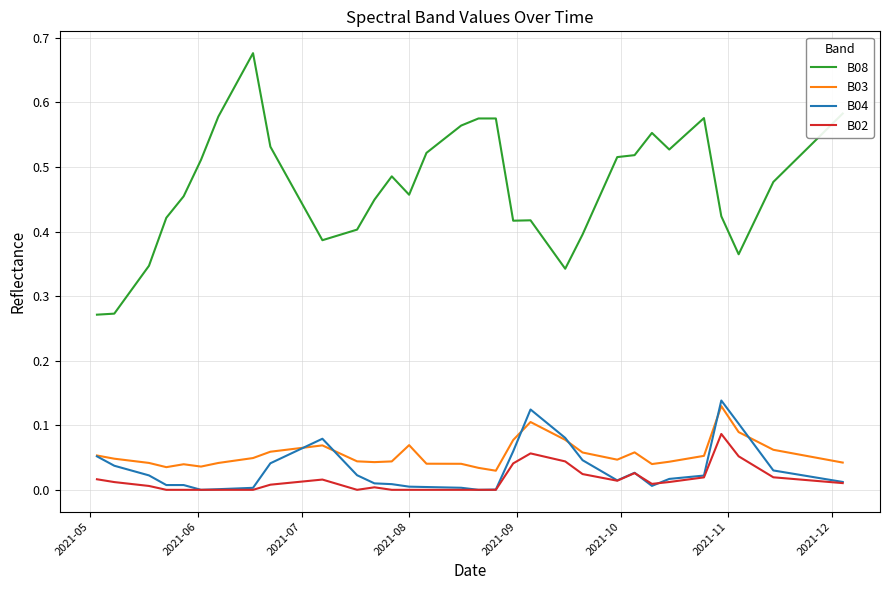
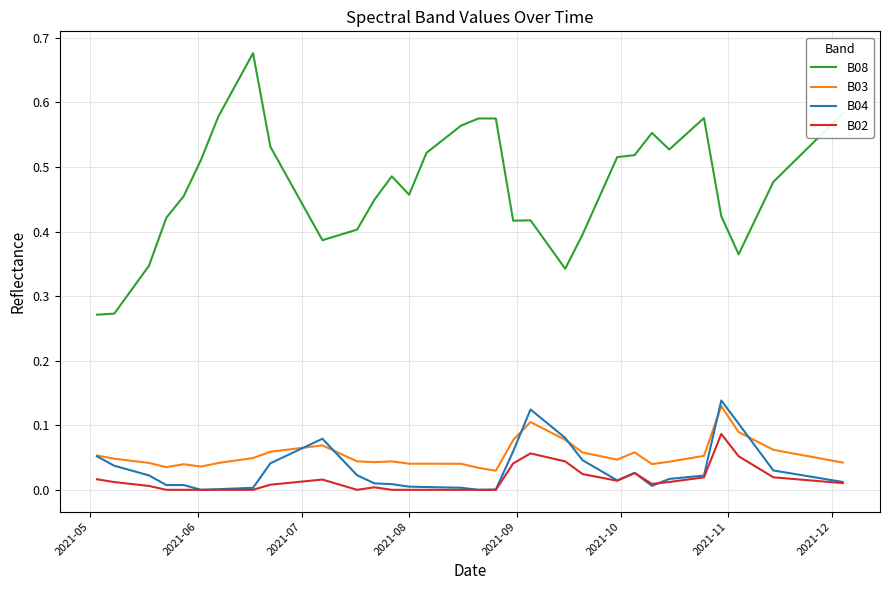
  {
    "B08": {
      "2021-08": 0.46
    },
    "B03": {
-     "2021-08": 0.07
+     "2021-08": 0.04
    },
    "B04": {
      "2021-08": 0.01
    },
    "B02": {
      "2021-08": 0.00
    }
  }
